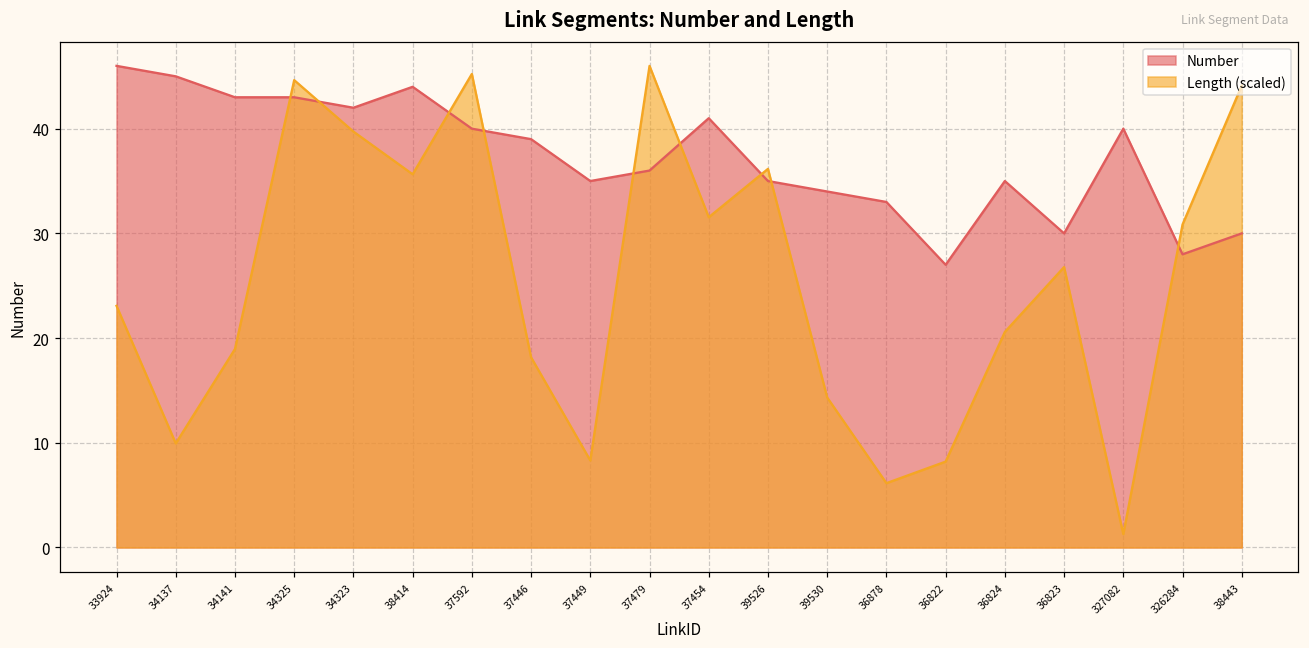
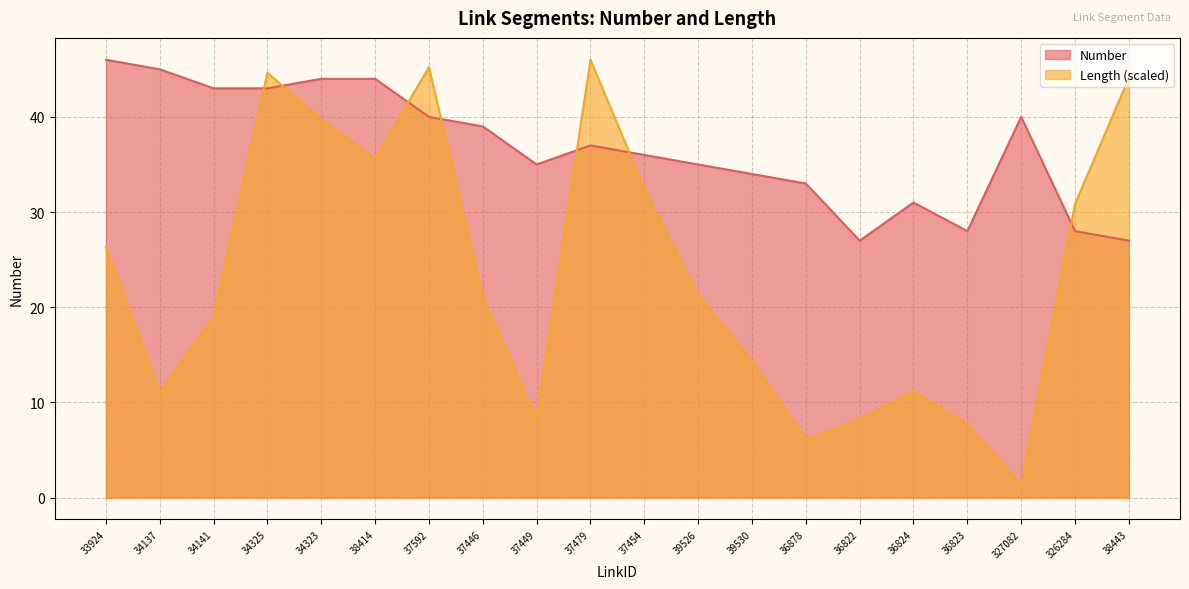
  {
    "Number": {
      "33924": 46,
      "34137": 45,
      "34141": 43,
      "34325": 43,
-     "34323": 42,
+     "34323": 44,
      "38414": 44,
      "37592": 40,
      "37446": 39,
      "37449": 35,
-     "37479": 36,
-     "37454": 41,
+     "37479": 37,
+     "37454": 36,
      "39526": 35,
      "39530": 34,
      "36878": 33,
      "36822": 27,
-     "36824": 35,
-     "36823": 30,
+     "36824": 31,
+     "36823": 28,
      "327082": 40,
      "326284": 28,
-     "38443": 30
+     "38443": 27
    },
    "Length (scaled)": {
-     "33924": 23,
-     "34137": 10,
+     "33924": 26,
+     "34137": 11,
      "34141": 19,
      "34325": 45,
      "34323": 40,
      "38414": 36,
      "37592": 45,
-     "37446": 18,
+     "37446": 21,
      "37449": 8,
      "37479": 46,
-     "37454": 31.5,
-     "39526": 36,
+     "37454": 32.5,
+     "39526": 21,
      "39530": 14,
      "36878": 6,
      "36822": 8,
-     "36824": 21,
-     "36823": 27,
+     "36824": 11,
+     "36823": 8,
      "327082": 1,
      "326284": 31
    }
  }
